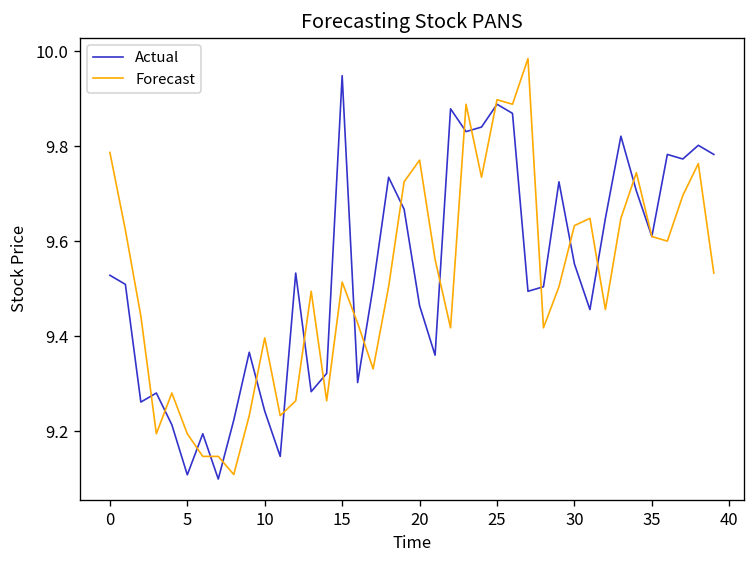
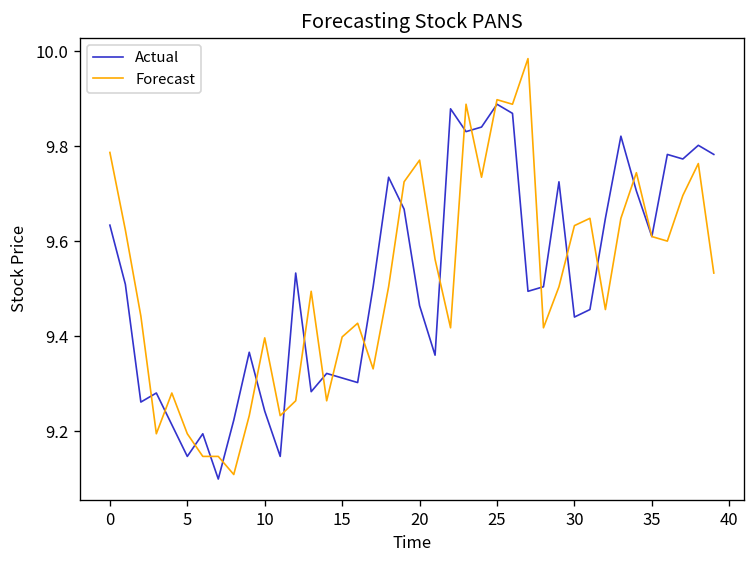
  {
    "Actual": {
-     "0": 9.53,
-     "5": 9.11,
+     "0": 9.63,
+     "5": 9.15,
      "10": 9.24,
-     "15": 9.95,
+     "15": 9.31,
      "20": 9.46,
      "25": 9.89,
-     "30": 9.55
+     "30": 9.44
    },
    "Forecast": {
      "0": 9.79,
      "5": 9.19,
      "10": 9.40,
-     "15": 9.51,
+     "15": 9.40,
      "20": 9.77,
      "25": 9.90,
      "30": 9.63
    }
  }
